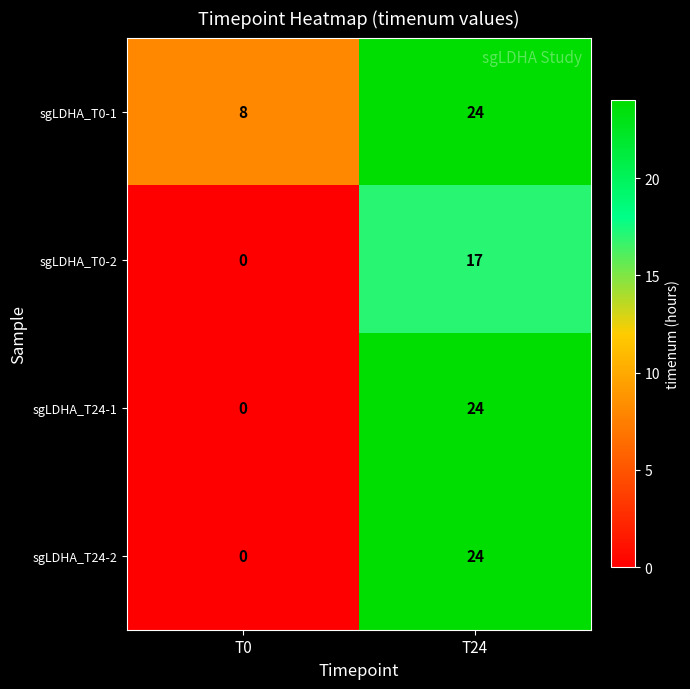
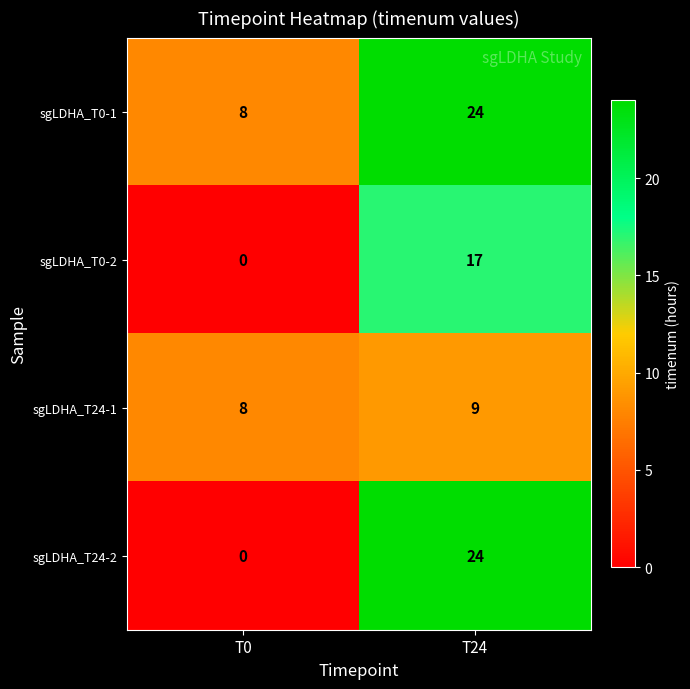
  {
    "sgLDHA_T0-1": {
      "T0": 8
    },
    "sgLDHA_T0-2": {
      "T0": 0,
      "T24": 17
    },
    "sgLDHA_T24-1": {
-     "T0": 0,
-     "T24": 24
+     "T0": 8,
+     "T24": 9
    },
    "sgLDHA_T24-2": {
      "T0": 0,
      "T24": 24
    }
  }
